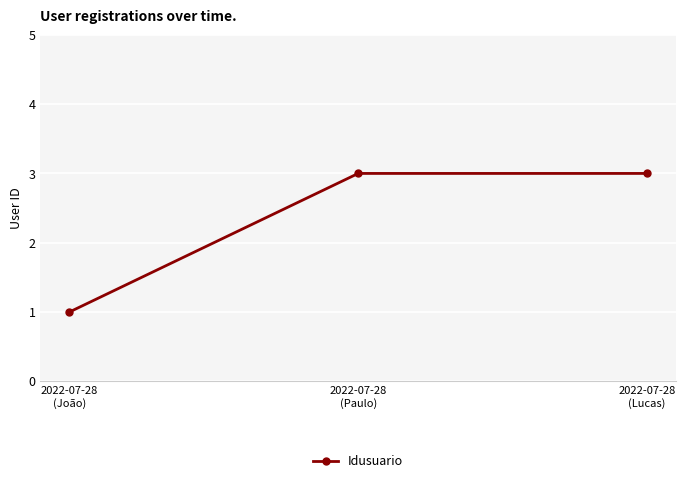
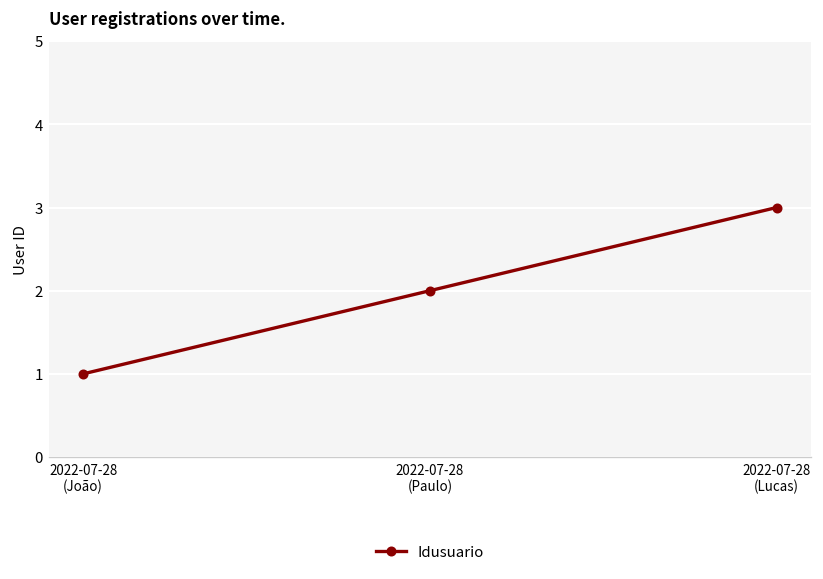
  {
    "2022-07-28 (João)": 1,
-   "2022-07-28 (Paulo)": 3,
+   "2022-07-28 (Paulo)": 2,
    "2022-07-28 (Lucas)": 3
  }
